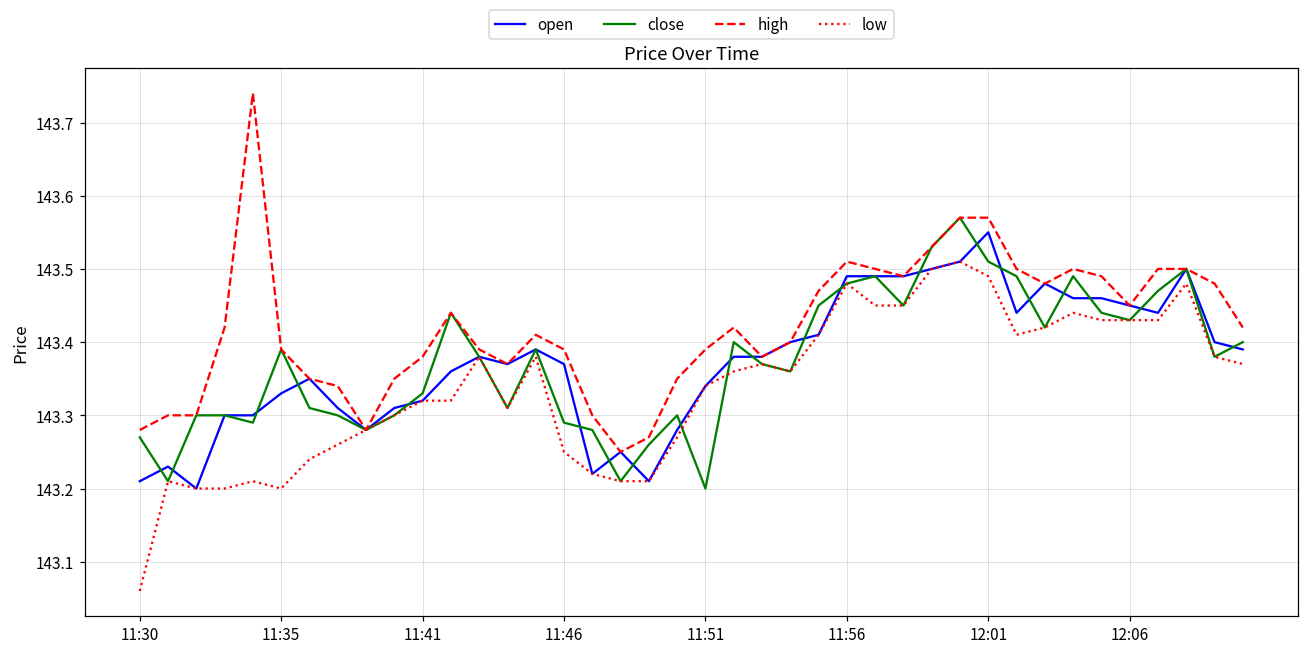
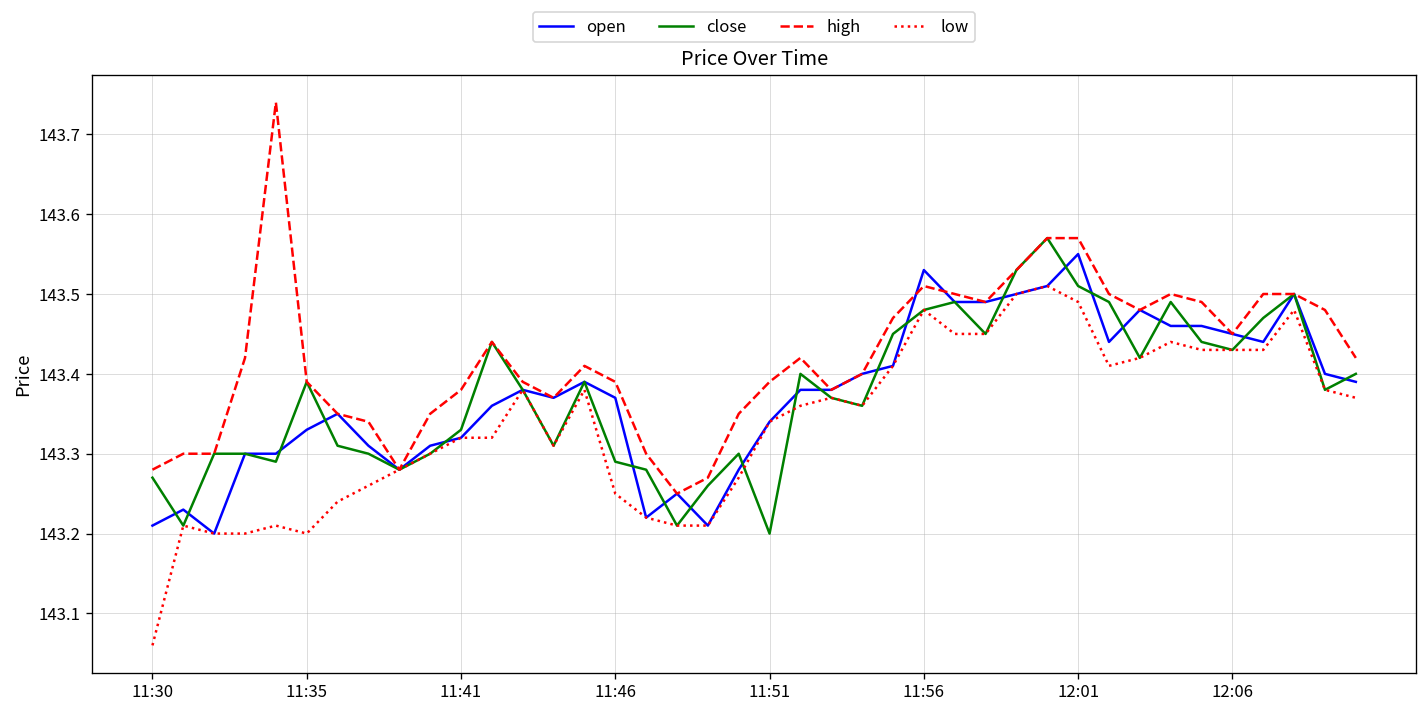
  {
    "open": {
      "11:30": 143.21,
      "11:35": 143.33,
      "11:46": 143.37,
-     "11:56": 143.49,
+     "11:56": 143.53,
      "12:01": 143.55
    },
    "close": {
      "11:30": 143.27,
      "11:41": 143.33,
      "11:46": 143.29,
      "11:51": 143.20,
      "12:01": 143.51
    }
  }
